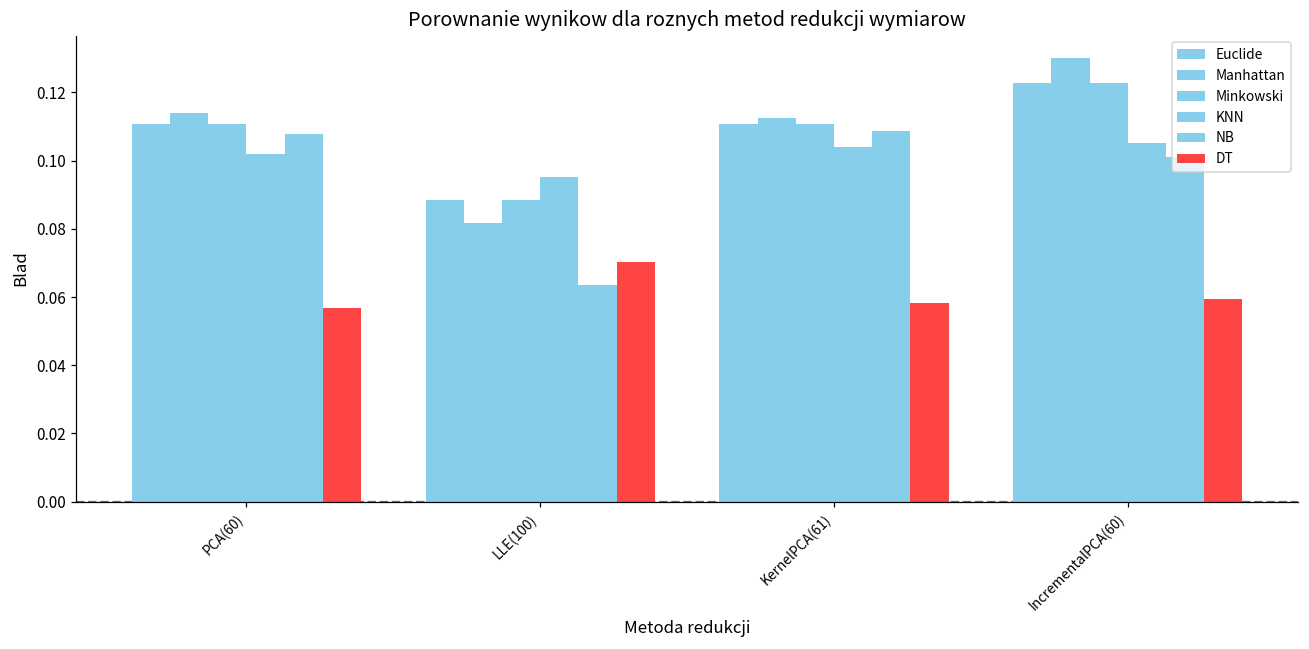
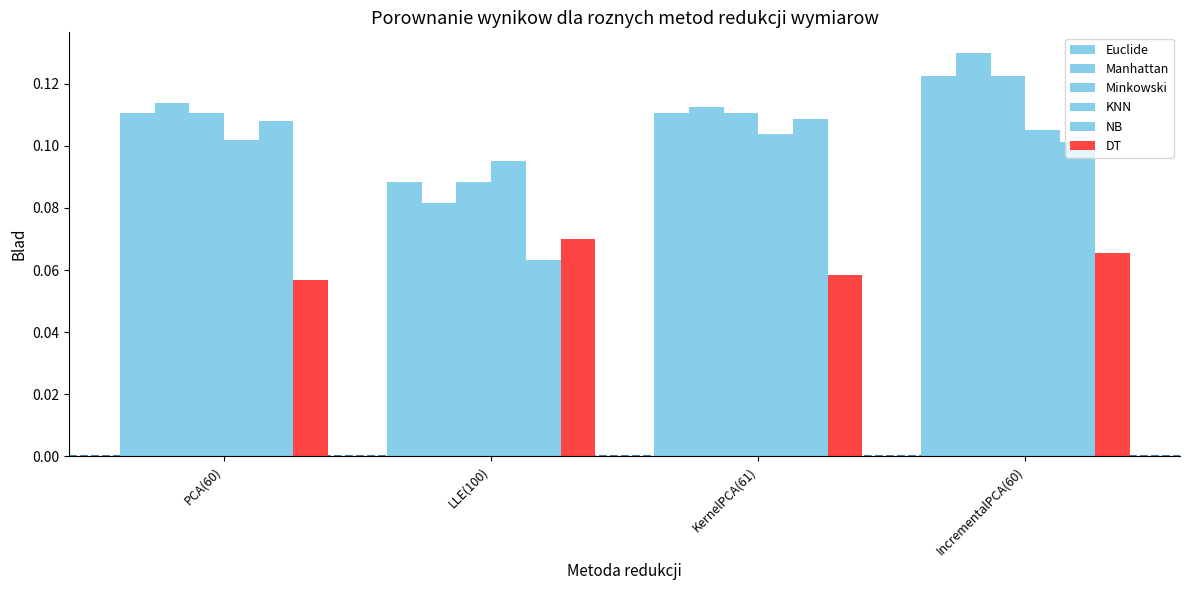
  {
    "DT": {
      "PCA(60)": 0.057,
      "LLE(100)": 0.070,
      "KernelPCA(61)": 0.058,
-     "IncrementalPCA(60)": 0.059
+     "IncrementalPCA(60)": 0.065
    }
  }
